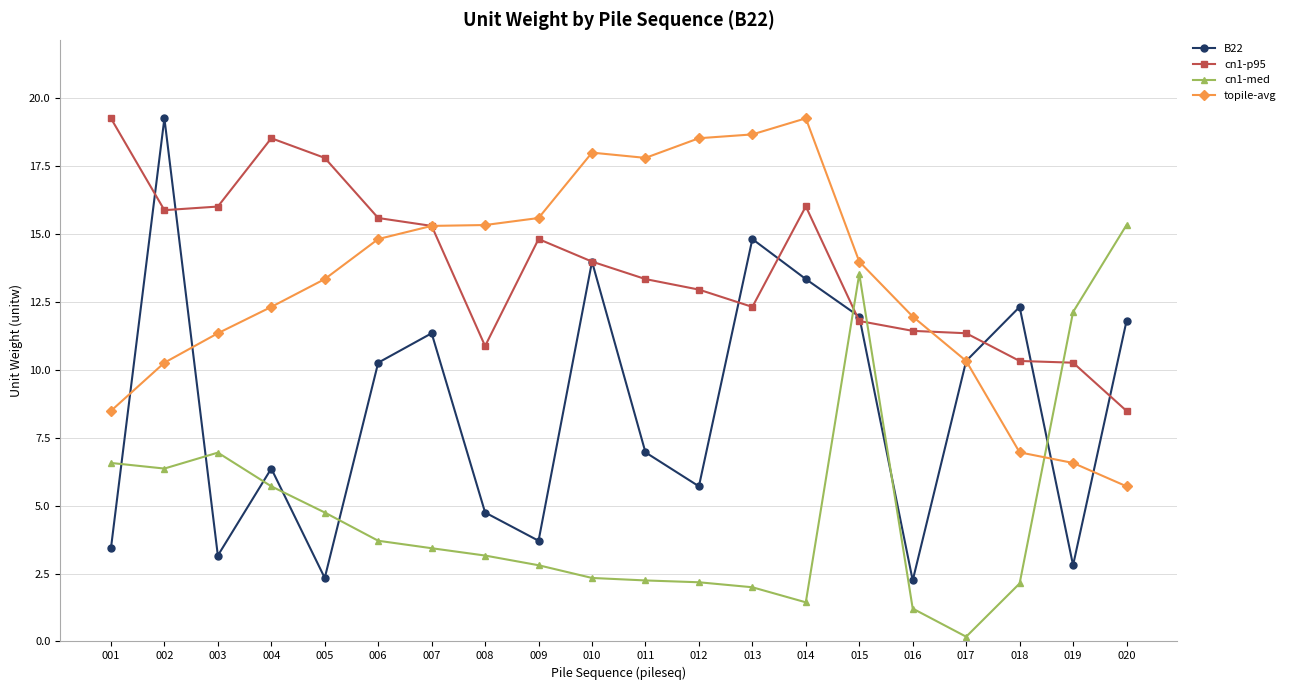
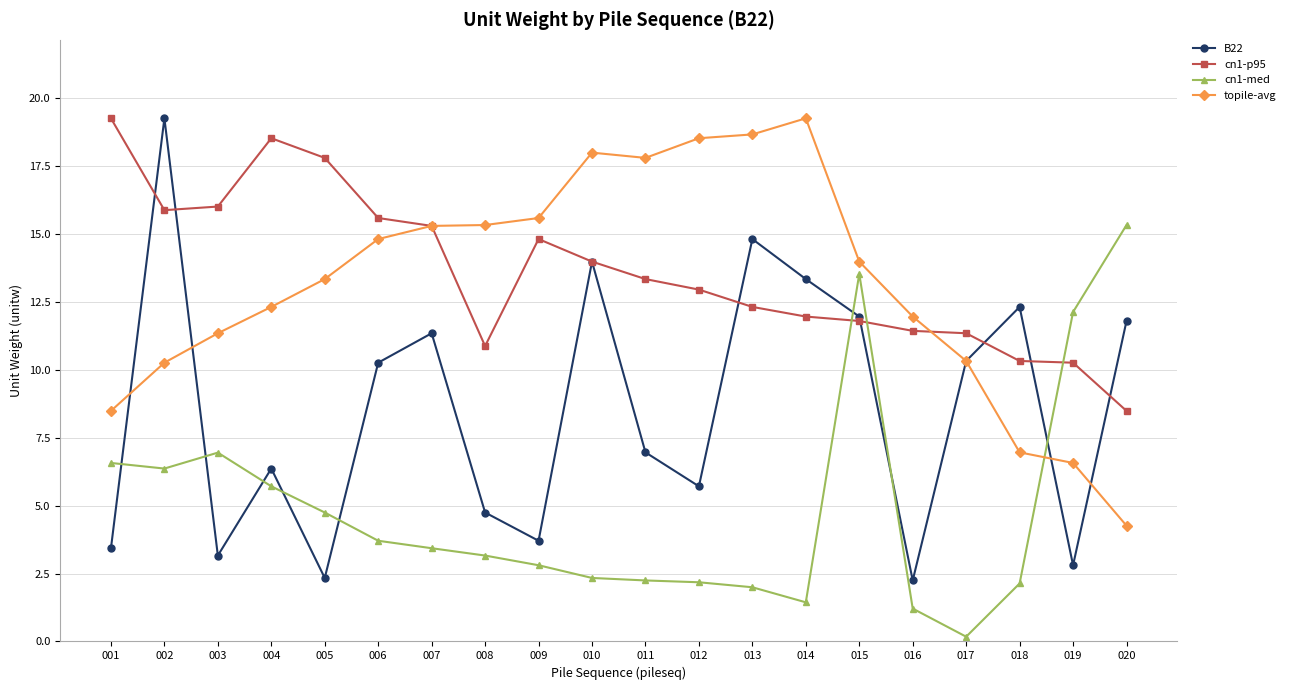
  {
    "B22": {
      "001": 3.4,
      "002": 19.3,
      "003": 3.2,
      "004": 6.4,
      "005": 2.3,
      "006": 10.3,
      "007": 11.4,
      "008": 4.7,
      "009": 3.7,
      "011": 7.0,
      "012": 5.7,
      "013": 14.8,
      "014": 13.3,
      "015": 12.0,
      "016": 2.2,
      "018": 12.3,
      "019": 2.8,
      "020": 11.8
    },
    "cn1-p95": {
      "001": 19.3,
      "002": 15.9,
      "003": 16.0,
      "004": 18.5,
      "005": 17.8,
      "006": 15.6,
      "008": 10.9,
      "009": 14.8,
      "011": 13.3,
      "012": 13.0,
      "013": 12.3,
-     "014": 16.0,
+     "014": 12.0,
      "015": 11.8,
      "016": 11.4,
      "017": 11.4,
      "018": 10.3,
      "019": 10.3,
      "020": 8.5
    },
    "cn1-med": {
      "001": 6.6,
      "002": 6.4,
      "003": 7.0,
      "004": 5.7,
      "005": 4.7,
      "006": 3.7,
      "007": 3.4,
      "008": 3.2,
      "009": 2.8,
      "010": 2.3,
      "011": 2.2,
      "012": 2.2,
      "013": 2.0,
      "014": 1.4,
      "015": 13.5,
      "016": 1.2,
      "017": 0.2,
      "018": 2.1,
      "019": 12.1,
      "020": 15.3
    },
    "topile-avg": {
      "001": 8.5,
      "002": 10.3,
      "003": 11.4,
      "004": 12.3,
      "005": 13.3,
      "006": 14.8,
      "008": 15.3,
      "009": 15.6,
      "010": 18.0,
      "011": 17.8,
      "012": 18.5,
      "013": 18.7,
      "014": 19.3,
      "015": 14.0,
      "016": 12.0,
      "018": 7.0,
      "019": 6.6,
-     "020": 5.7
+     "020": 4.3
    }
  }
